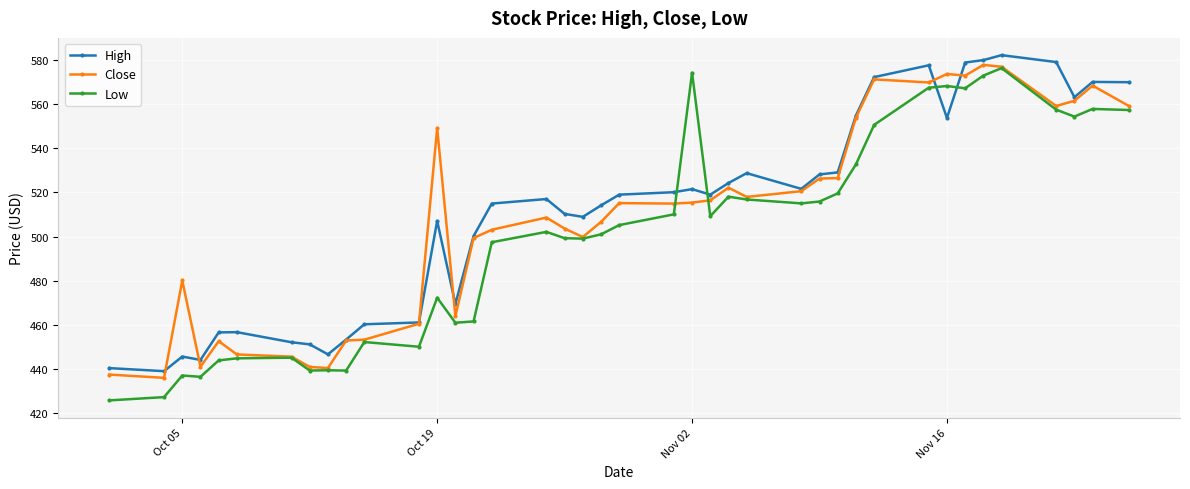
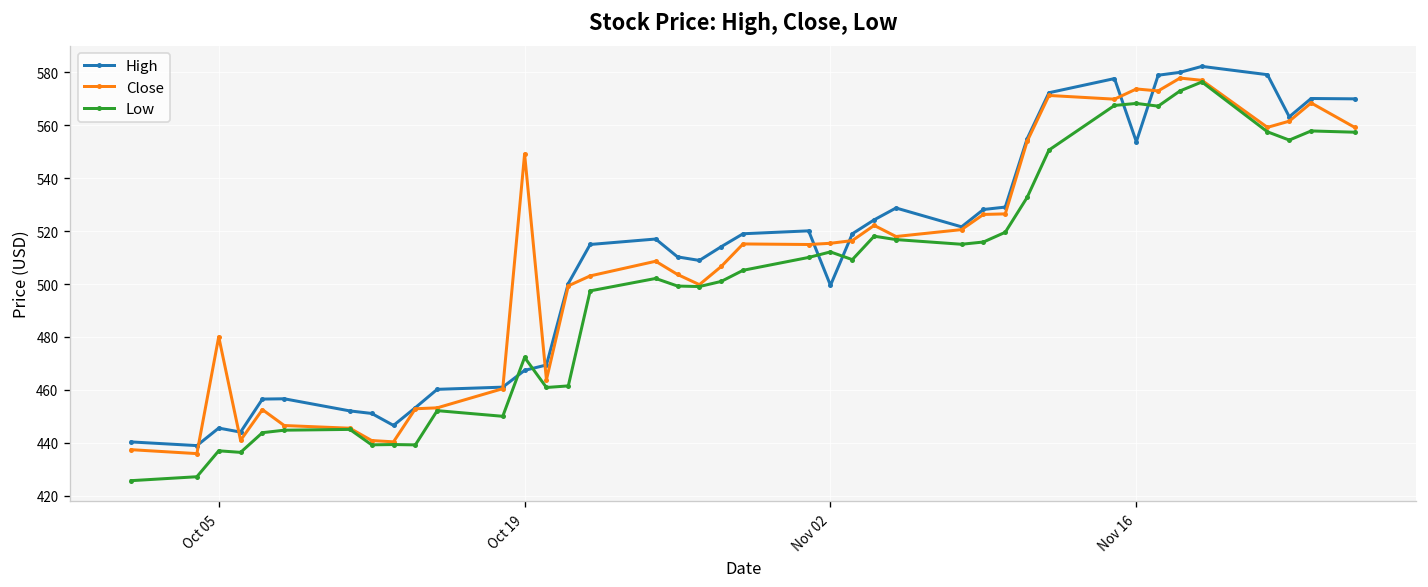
  {
    "High": {
      "Oct 05": 446,
-     "Oct 19": 507,
-     "Nov 02": 522,
+     "Oct 19": 467,
+     "Nov 02": 500,
      "Nov 16": 554
    },
    "Close": {
      "Oct 05": 480,
      "Oct 19": 549,
      "Nov 02": 515,
      "Nov 16": 574
    },
    "Low": {
      "Oct 05": 437,
      "Oct 19": 472,
-     "Nov 02": 574,
+     "Nov 02": 512,
      "Nov 16": 568
    }
  }
